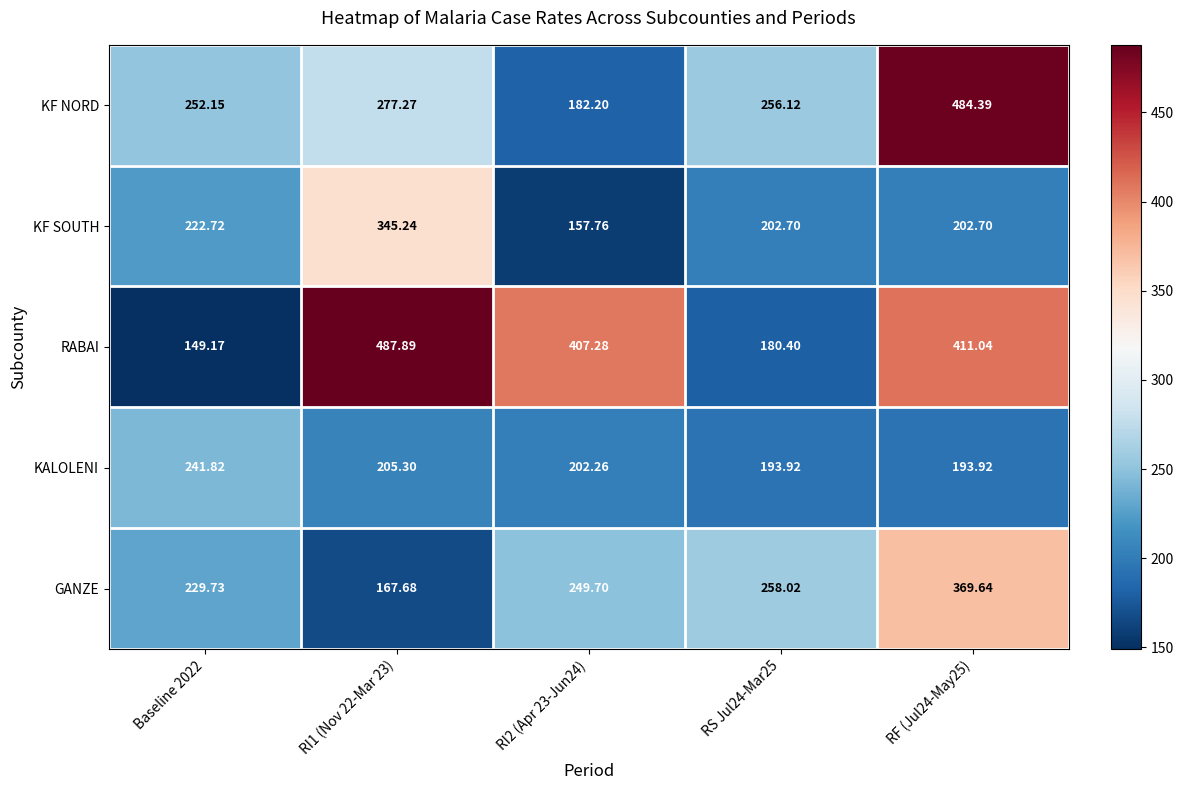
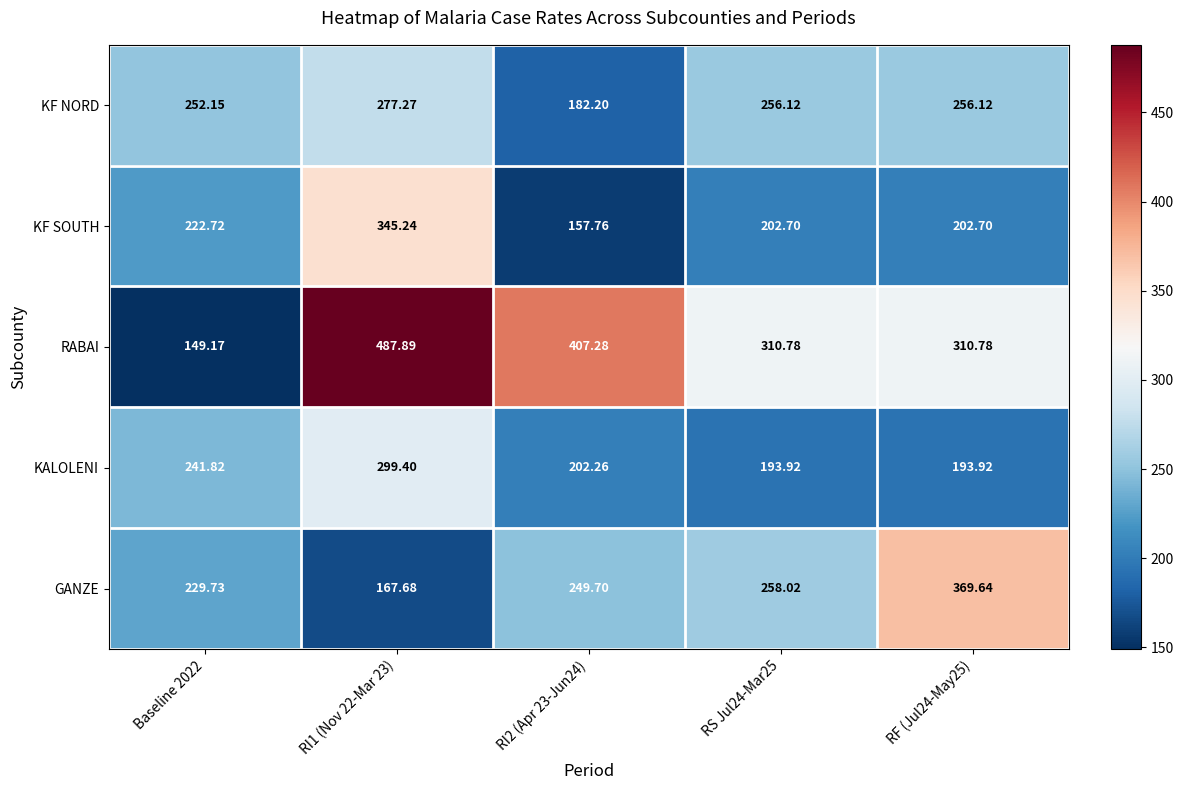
  {
    "KF NORD": {
      "Baseline 2022": 252.15,
      "RI1 (Nov 22-Mar 23)": 277.27,
      "RI2 (Apr 23-Jun24)": 182.20,
      "RS Jul24-Mar25": 256.12,
-     "RF (Jul24-May25)": 484.39
+     "RF (Jul24-May25)": 256.12
    },
    "KF SOUTH": {
      "Baseline 2022": 222.72,
      "RI1 (Nov 22-Mar 23)": 345.24,
      "RI2 (Apr 23-Jun24)": 157.76,
      "RS Jul24-Mar25": 202.70,
      "RF (Jul24-May25)": 202.70
    },
    "RABAI": {
      "Baseline 2022": 149.17,
      "RI1 (Nov 22-Mar 23)": 487.89,
      "RI2 (Apr 23-Jun24)": 407.28,
-     "RS Jul24-Mar25": 180.40,
-     "RF (Jul24-May25)": 411.04
+     "RS Jul24-Mar25": 310.78,
+     "RF (Jul24-May25)": 310.78
    },
    "KALOLENI": {
      "Baseline 2022": 241.82,
-     "RI1 (Nov 22-Mar 23)": 205.30,
+     "RI1 (Nov 22-Mar 23)": 299.40,
      "RI2 (Apr 23-Jun24)": 202.26,
      "RS Jul24-Mar25": 193.92,
      "RF (Jul24-May25)": 193.92
    },
    "GANZE": {
      "Baseline 2022": 229.73,
      "RI1 (Nov 22-Mar 23)": 167.68,
      "RI2 (Apr 23-Jun24)": 249.70,
      "RS Jul24-Mar25": 258.02,
      "RF (Jul24-May25)": 369.64
    }
  }
